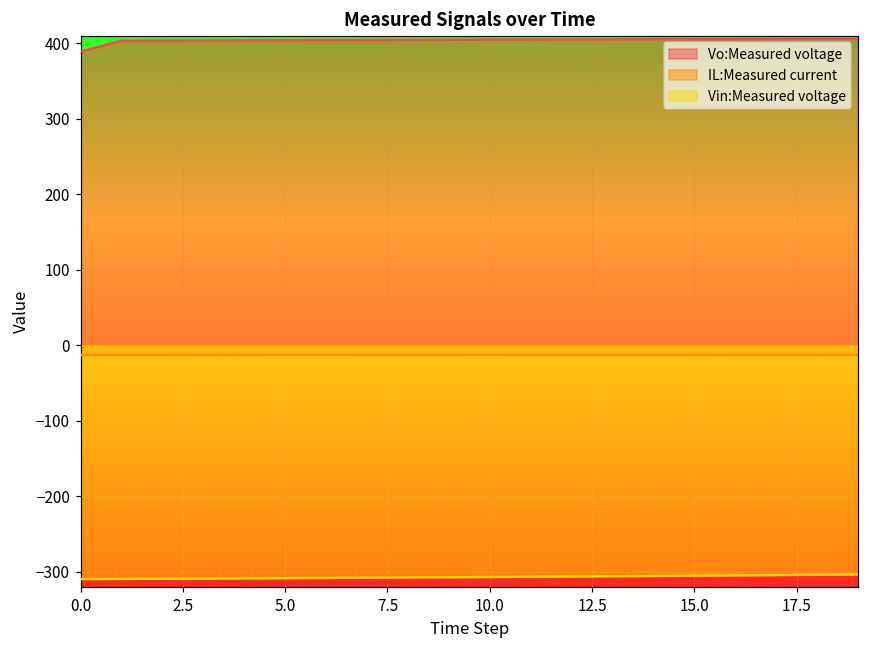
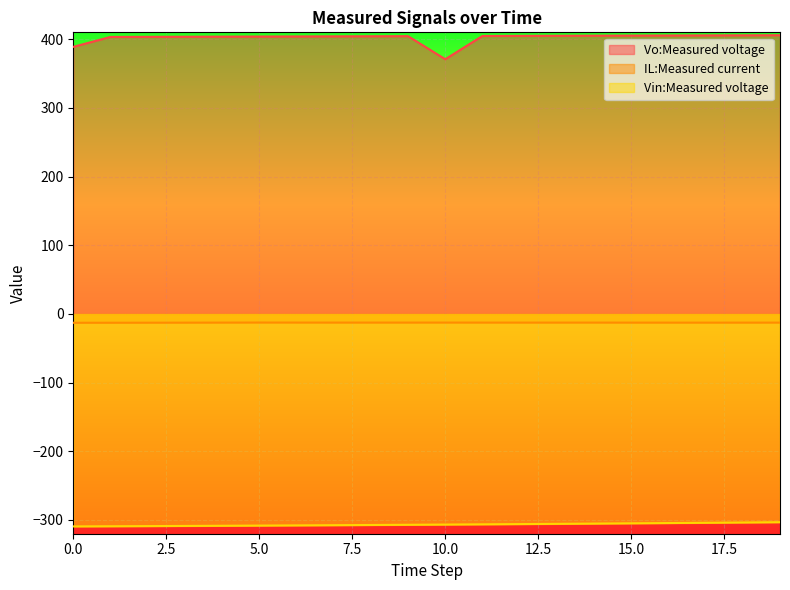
  {
    "Vo:Measured voltage": {
      "0.0": 390,
      "5.0": 400,
-     "10.0": 400,
+     "10.0": 370,
      "15.0": 410
    }
  }
